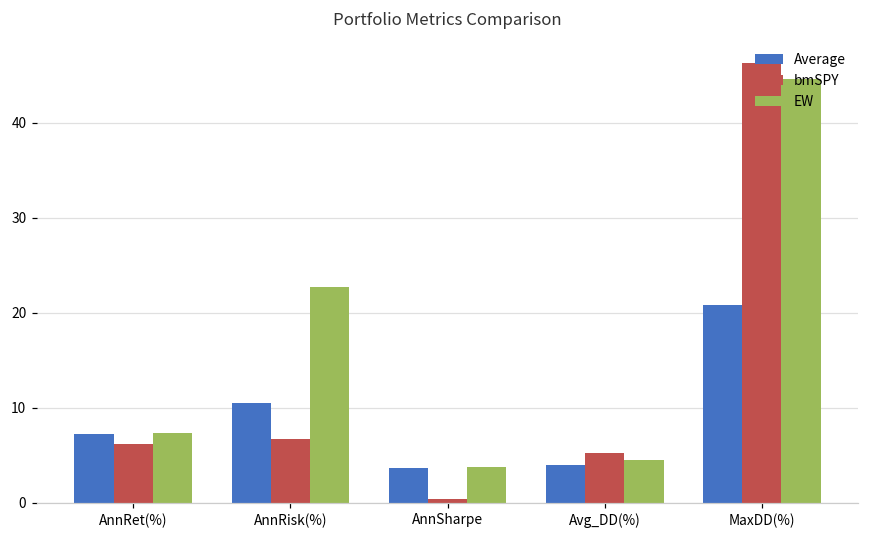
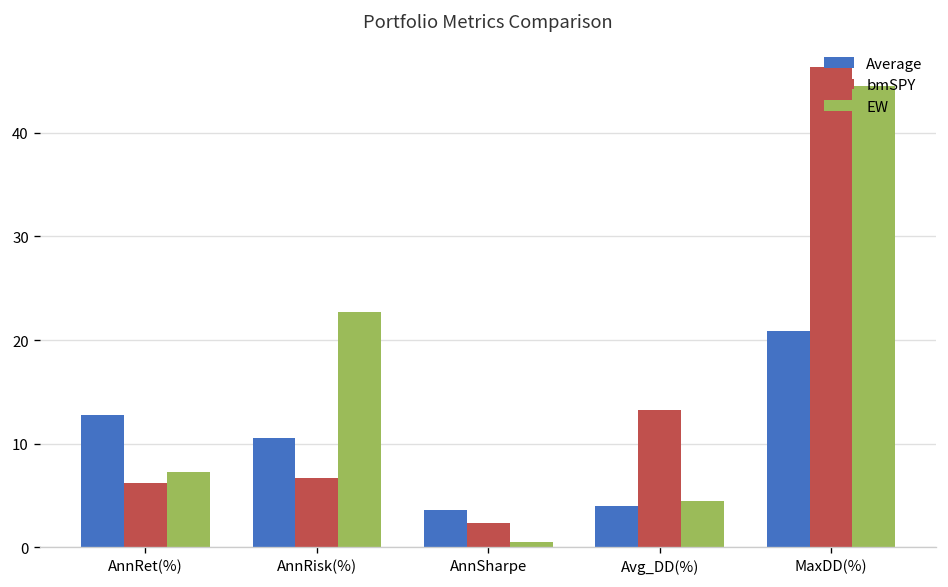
  {
    "Average": {
-     "AnnRet(%)": 7,
+     "AnnRet(%)": 13,
      "AnnRisk(%)": 11,
      "AnnSharpe": 4,
      "Avg_DD(%)": 4,
      "MaxDD(%)": 21
    },
    "bmSPY": {
      "AnnRet(%)": 6,
      "AnnRisk(%)": 7,
-     "AnnSharpe": 0,
-     "Avg_DD(%)": 5,
+     "AnnSharpe": 2,
+     "Avg_DD(%)": 13,
      "MaxDD(%)": 46
    },
    "EW": {
      "AnnRet(%)": 7,
      "AnnRisk(%)": 23,
-     "AnnSharpe": 4,
+     "AnnSharpe": 1,
      "Avg_DD(%)": 4,
      "MaxDD(%)": 45
    }
  }
